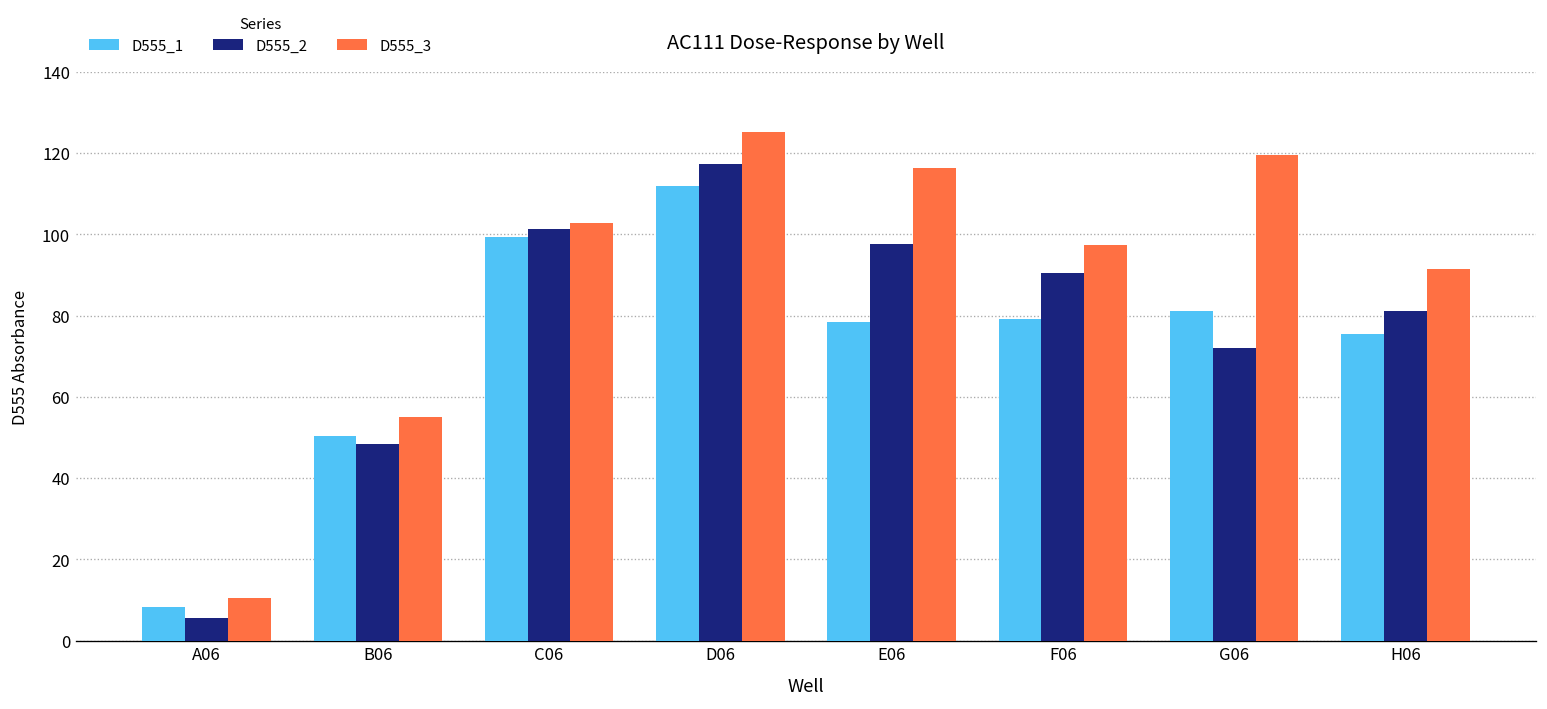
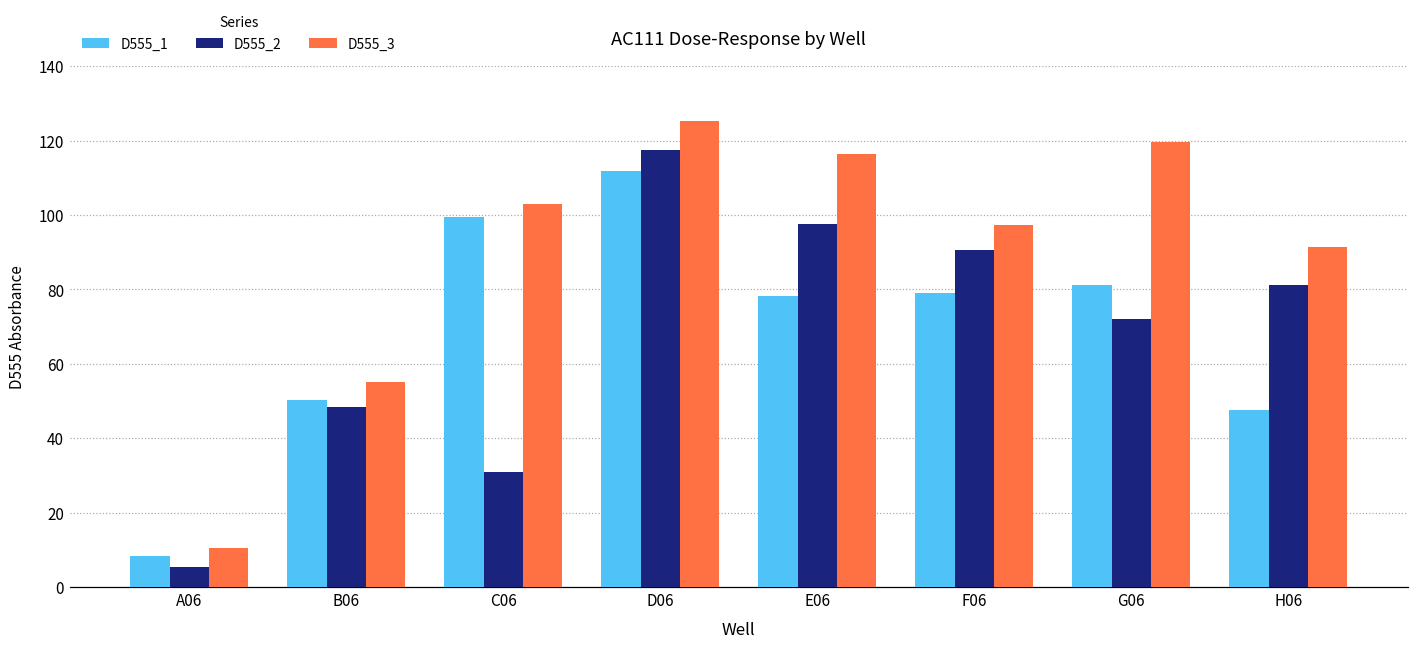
  {
    "D555_1": {
      "A06": 8,
      "B06": 50,
      "C06": 99,
      "D06": 112,
      "E06": 78,
      "F06": 79,
      "G06": 81,
-     "H06": 76
+     "H06": 48
    },
    "D555_2": {
      "A06": 6,
      "B06": 48,
-     "C06": 101,
+     "C06": 31,
      "D06": 117,
      "E06": 98,
      "F06": 90,
      "G06": 72,
      "H06": 81
    },
    "D555_3": {
      "A06": 11,
      "B06": 55,
      "C06": 103,
      "D06": 125,
      "E06": 116,
      "F06": 97,
      "G06": 119,
      "H06": 91
    }
  }
